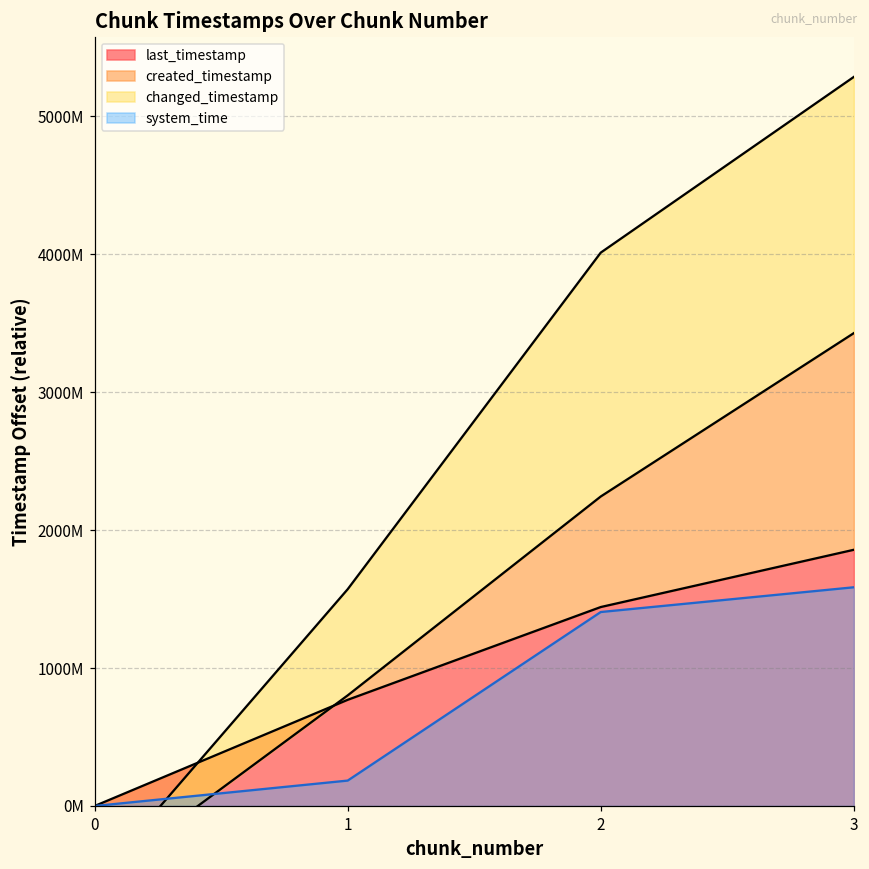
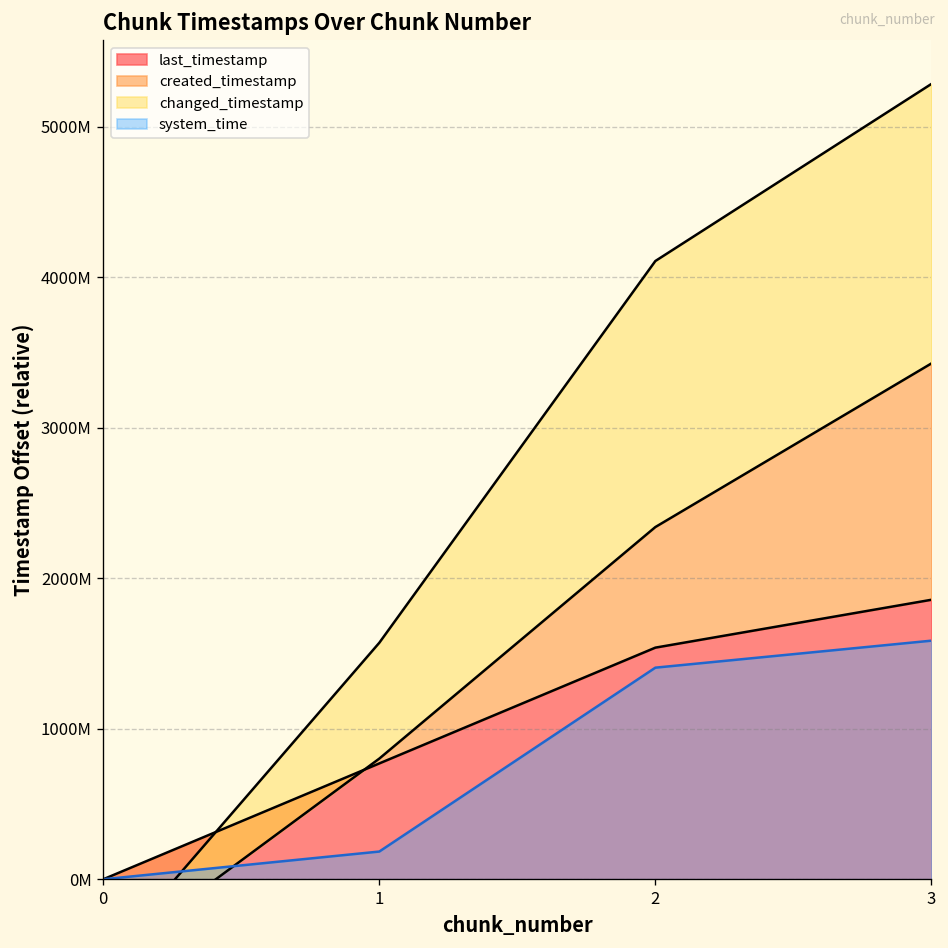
  {
    "last_timestamp": {
      "1": 770000000,
-     "2": 1440000000,
+     "2": 1540000000,
      "3": 1860000000
    },
    "changed_timestamp": {
      "1": 770000000,
      "2": 1770000000,
      "3": 1860000000
    },
    "system_time": {
      "1": 180000000,
      "2": 1410000000,
      "3": 1590000000
    }
  }
